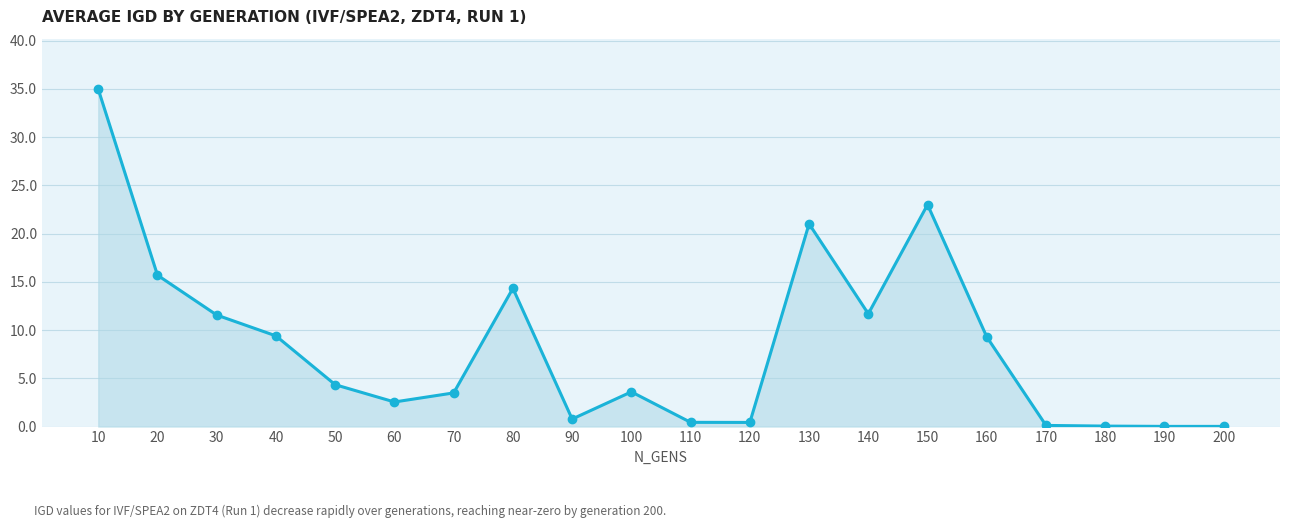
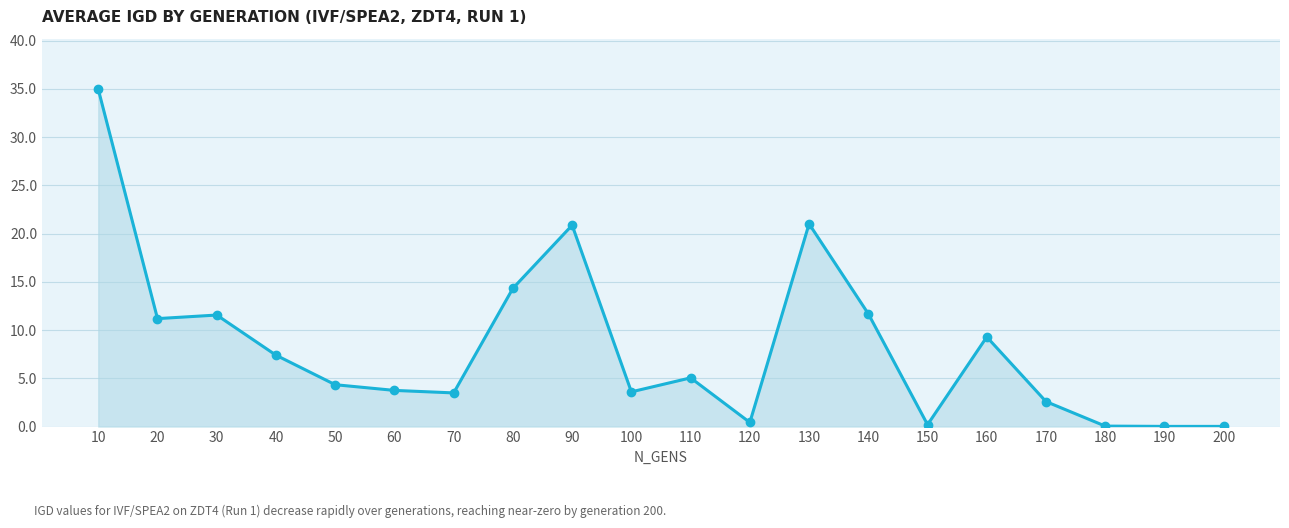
  {
    "10": 35,
-   "20": 16,
+   "20": 11,
    "30": 12,
-   "40": 9,
+   "40": 7,
    "50": 4,
-   "60": 3,
+   "60": 4,
    "70": 3,
    "80": 14,
-   "90": 1,
+   "90": 21,
    "100": 4,
-   "110": 0,
+   "110": 5,
    "120": 0,
    "130": 21,
    "140": 12,
-   "150": 23,
+   "150": 0,
    "160": 9,
-   "170": 0,
+   "170": 3,
    "180": 0,
    "190": 0,
    "200": 0
  }
